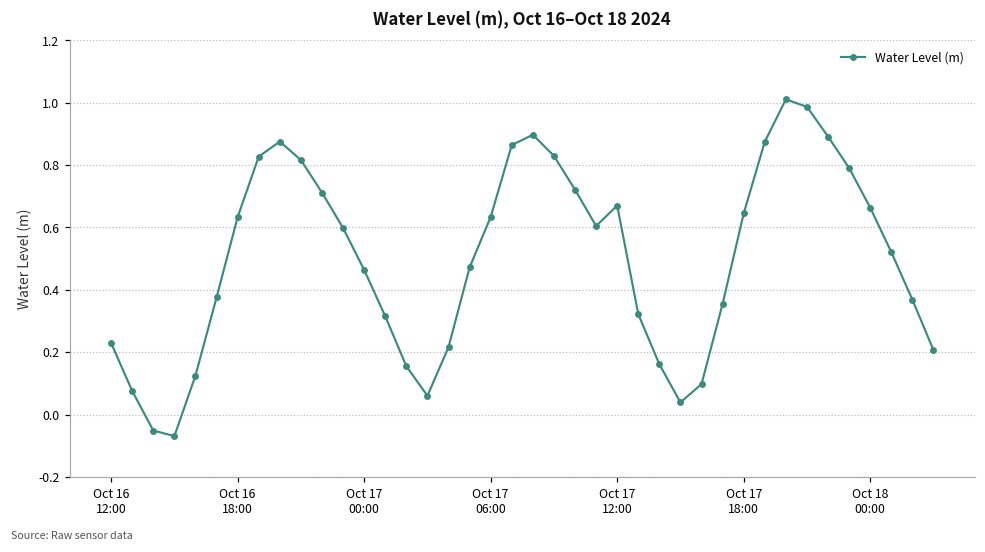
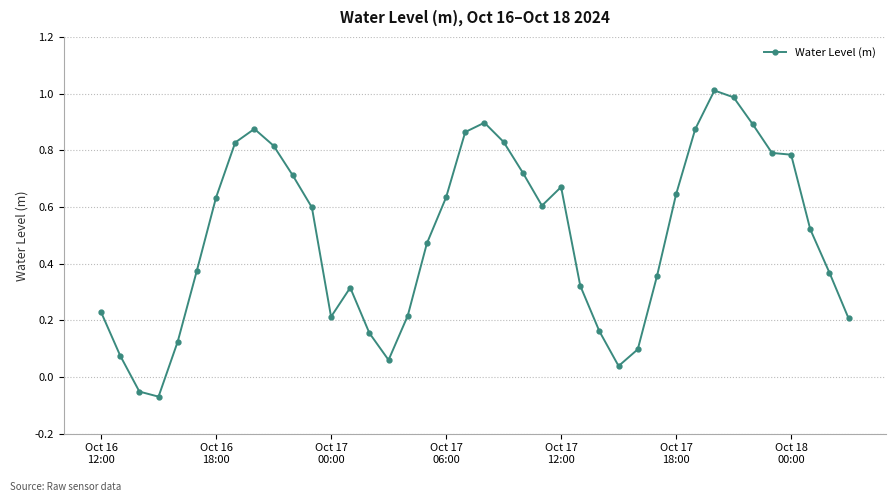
  {
    "Oct 16 12:00": 0.23,
    "Oct 16 18:00": 0.63,
-   "Oct 17 00:00": 0.46,
+   "Oct 17 00:00": 0.21,
    "Oct 17 06:00": 0.63,
    "Oct 17 12:00": 0.67,
    "Oct 17 18:00": 0.64,
-   "Oct 18 00:00": 0.66
+   "Oct 18 00:00": 0.78
  }
